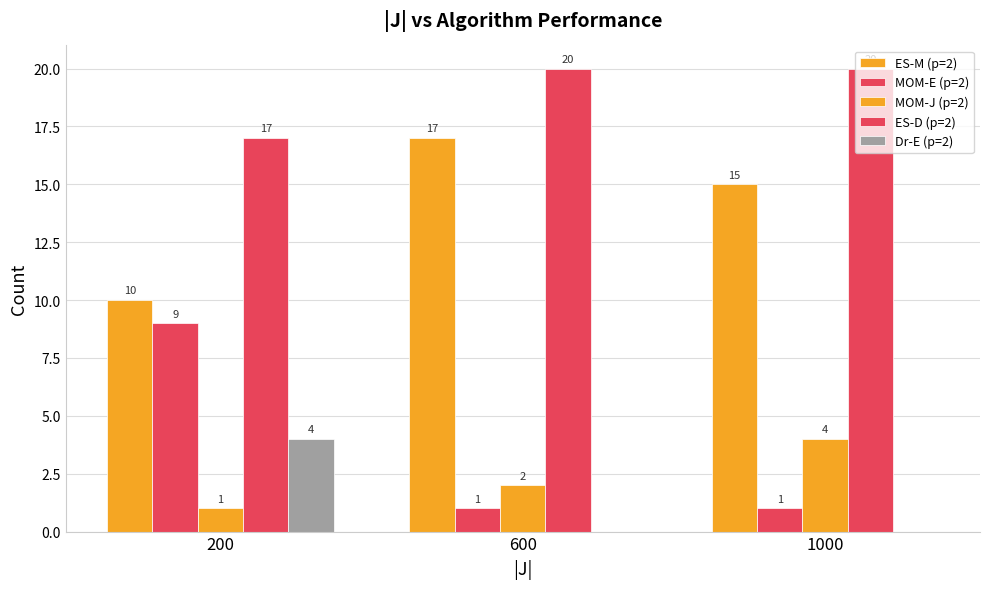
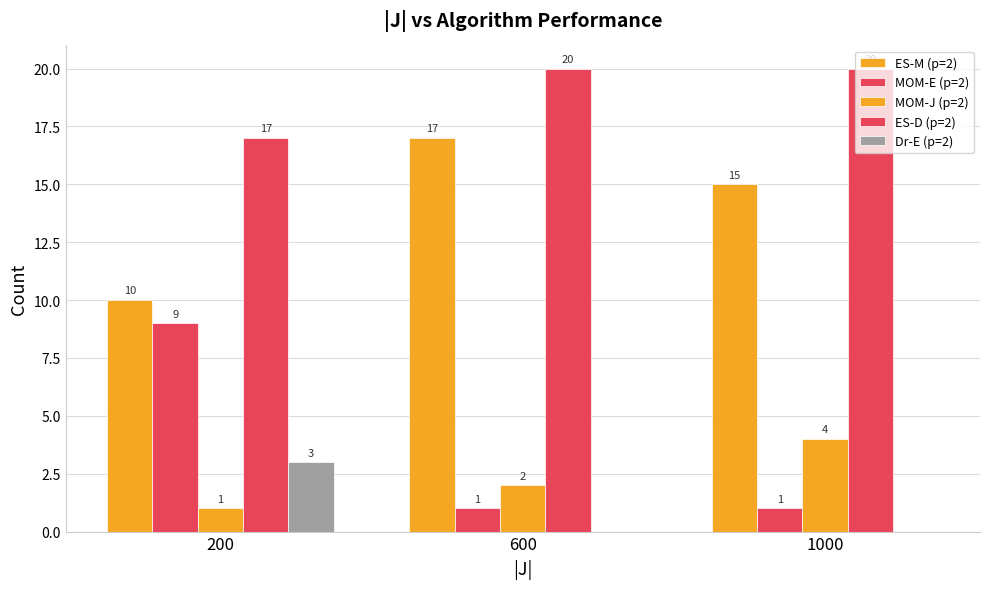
  {
    "Dr-E (p=2)": {
-     "200": 4
+     "200": 3
    }
  }
